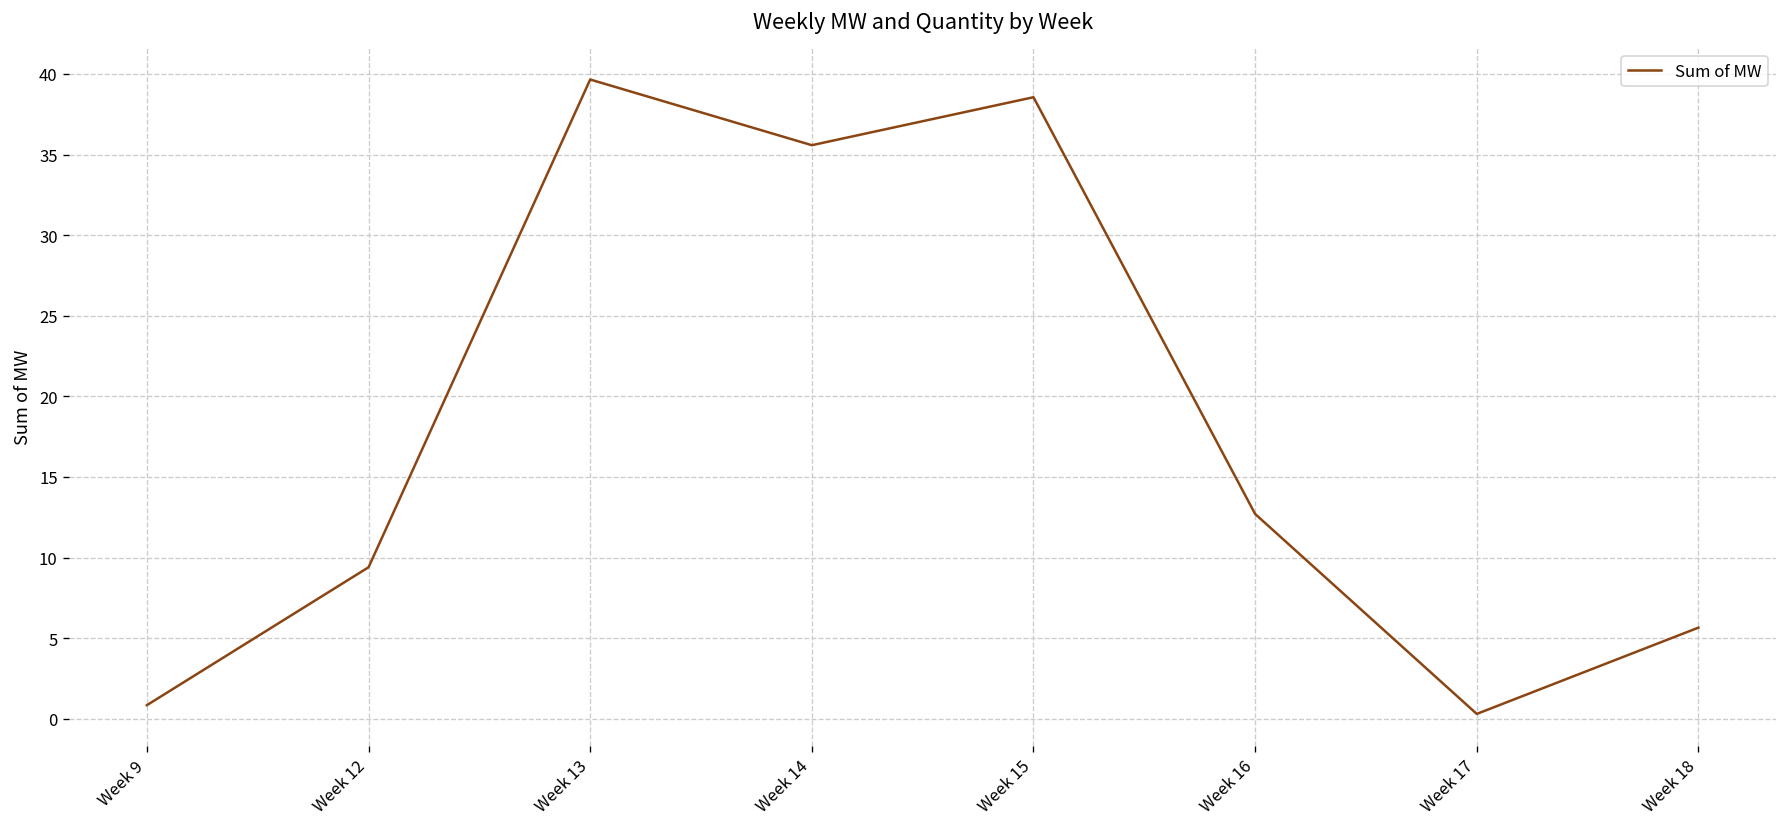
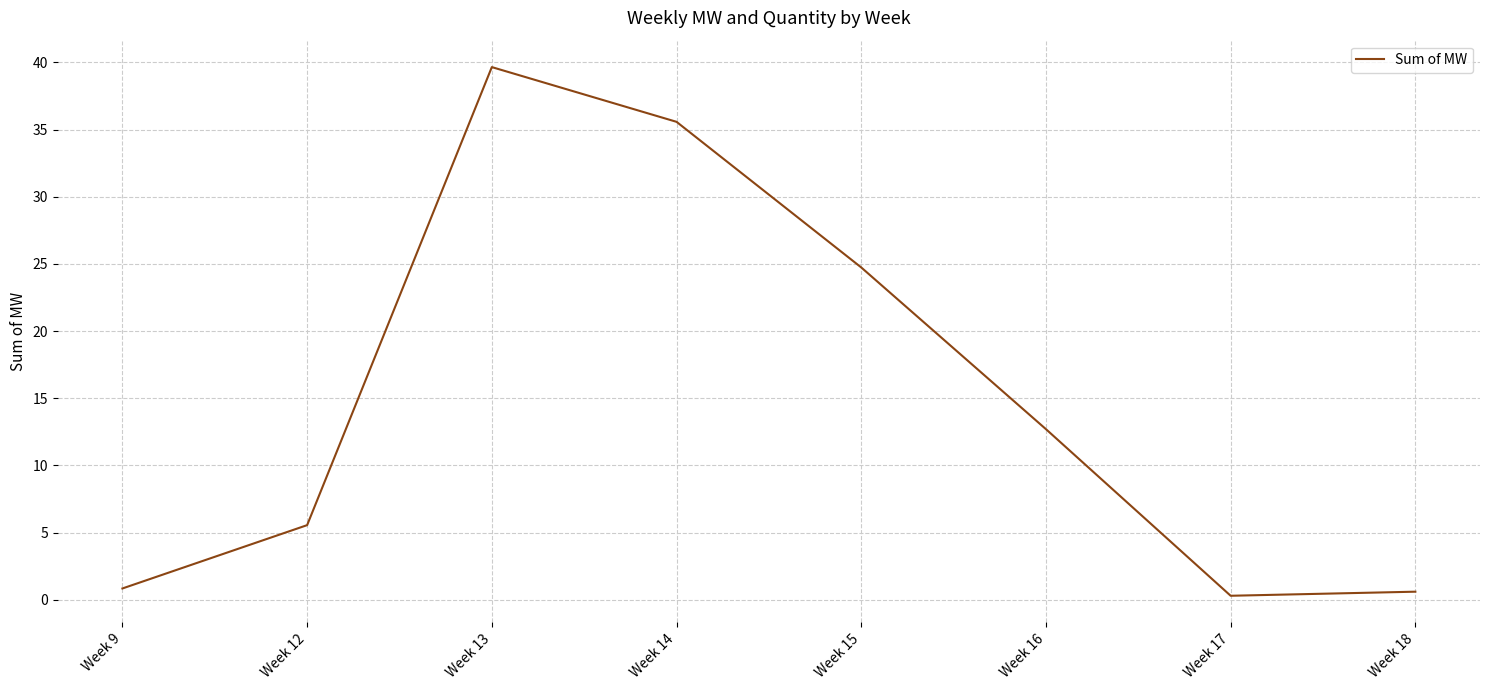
  {
    "Week 9": 0.8,
-   "Week 12": 9.4,
+   "Week 12": 5.6,
    "Week 13": 39.7,
    "Week 14": 35.6,
-   "Week 15": 38.6,
+   "Week 15": 24.7,
    "Week 16": 12.7,
    "Week 17": 0.3,
-   "Week 18": 5.7
+   "Week 18": 0.6
  }
